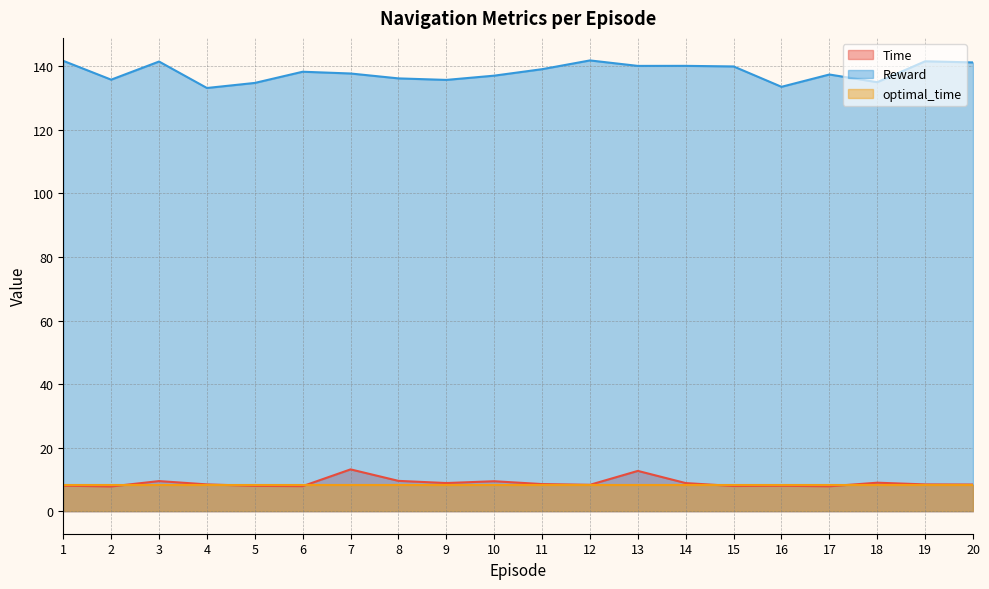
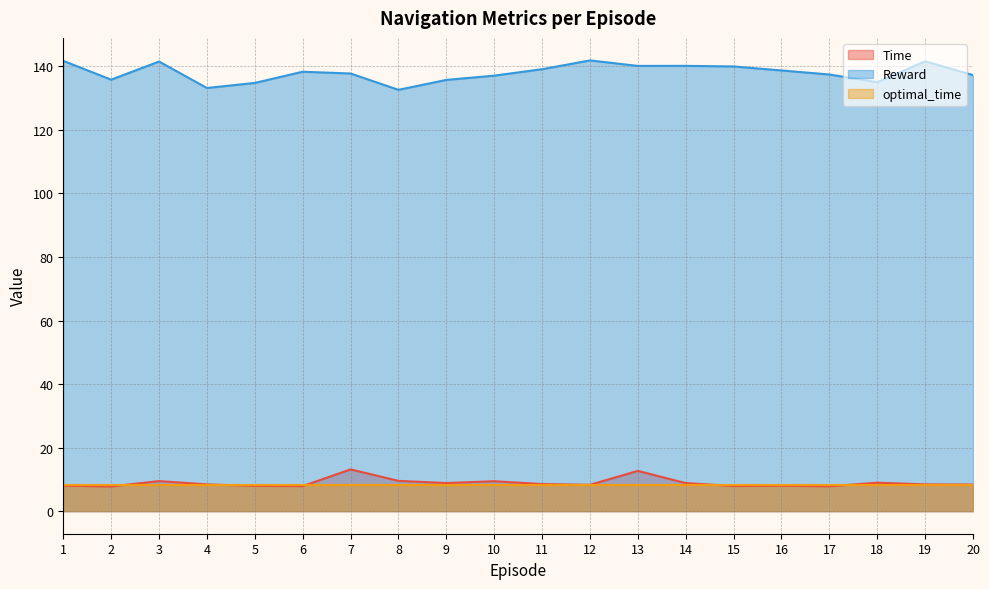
  {
    "Time": {
      "3": 9,
      "7": 13,
      "8": 10,
      "10": 9,
      "13": 13
    },
    "Reward": {
      "1": 142,
      "2": 136,
      "3": 141,
      "4": 133,
      "5": 135,
      "6": 138,
      "7": 138,
-     "8": 136,
+     "8": 133,
      "9": 136,
      "10": 137,
      "11": 139,
      "12": 142,
      "13": 140,
      "14": 140,
      "15": 140,
-     "16": 134,
+     "16": 139,
      "17": 137,
-     "20": 141
+     "20": 137
    },
    "optimal_time": {
      "3": 8,
      "7": 8,
      "8": 8,
      "10": 8,
      "13": 8
    }
  }
